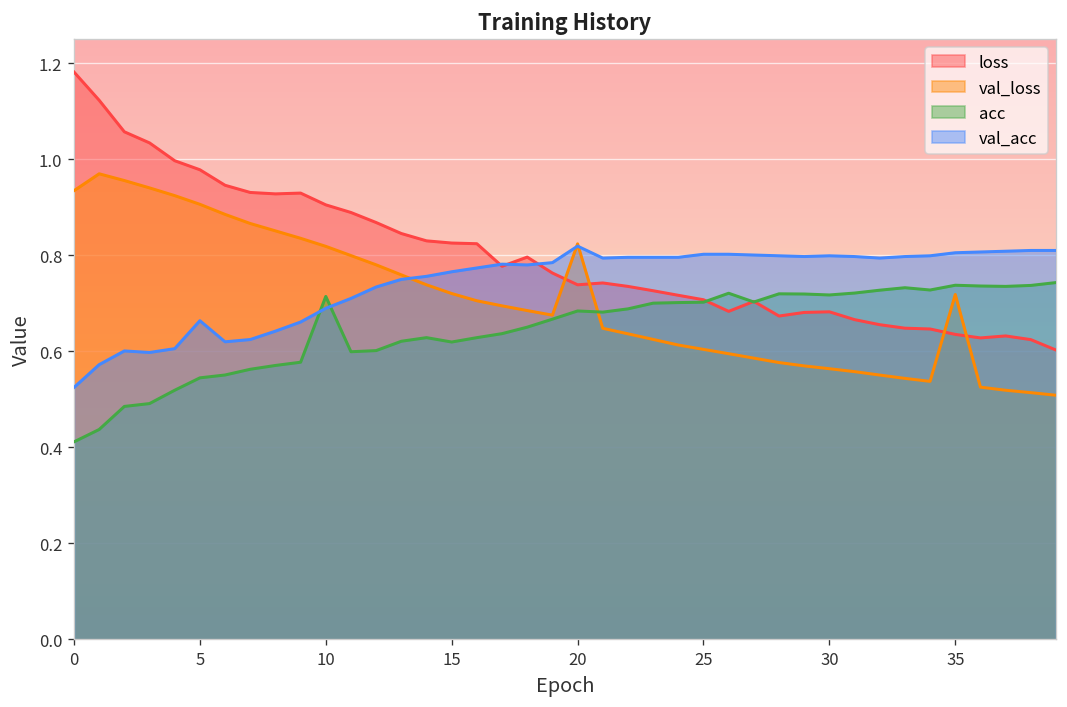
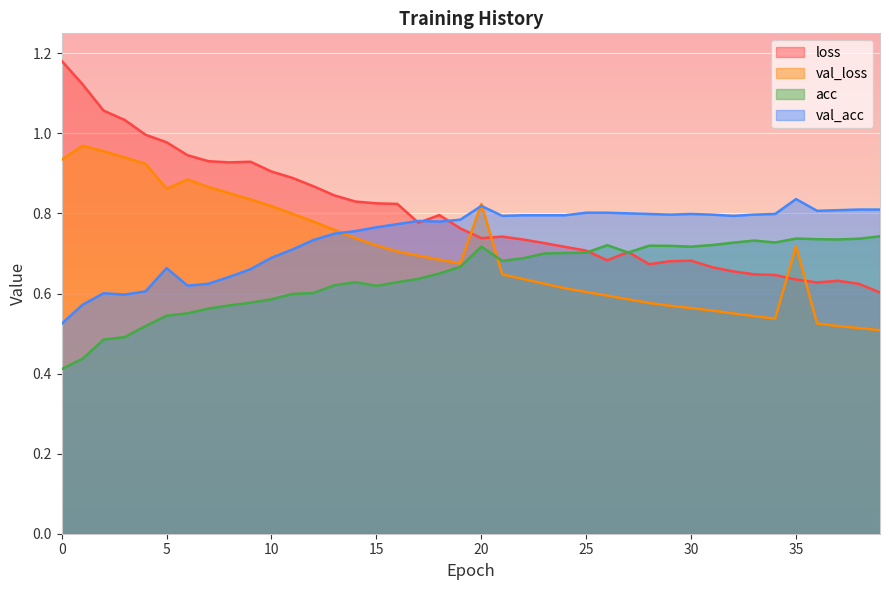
  {
    "loss": {
      "0": 1.18,
      "5": 0.98,
      "10": 0.90,
      "15": 0.83,
      "20": 0.74,
      "30": 0.68,
      "35": 0.64
    },
    "val_loss": {
      "0": 0.93,
-     "5": 0.91,
+     "5": 0.86,
      "10": 0.82,
      "15": 0.72,
      "25": 0.60,
      "30": 0.56,
      "35": 0.72
    },
    "acc": {
      "0": 0.41,
      "5": 0.54,
-     "10": 0.71,
+     "10": 0.59,
      "15": 0.62,
-     "20": 0.68,
+     "20": 0.72,
      "30": 0.72,
      "35": 0.74
    },
    "val_acc": {
      "0": 0.52,
      "5": 0.66,
      "10": 0.69,
      "15": 0.77,
      "25": 0.80,
      "30": 0.80,
-     "35": 0.81
+     "35": 0.84
    }
  }
